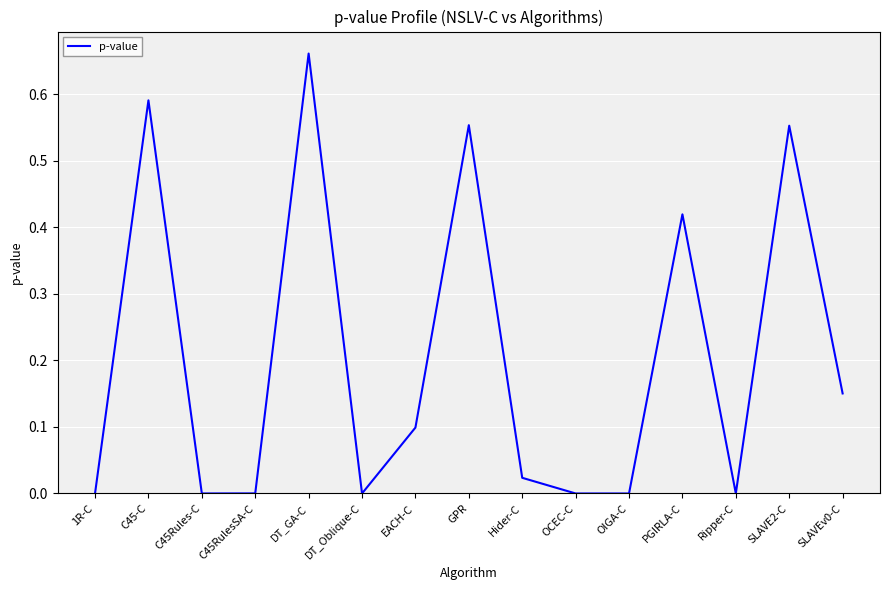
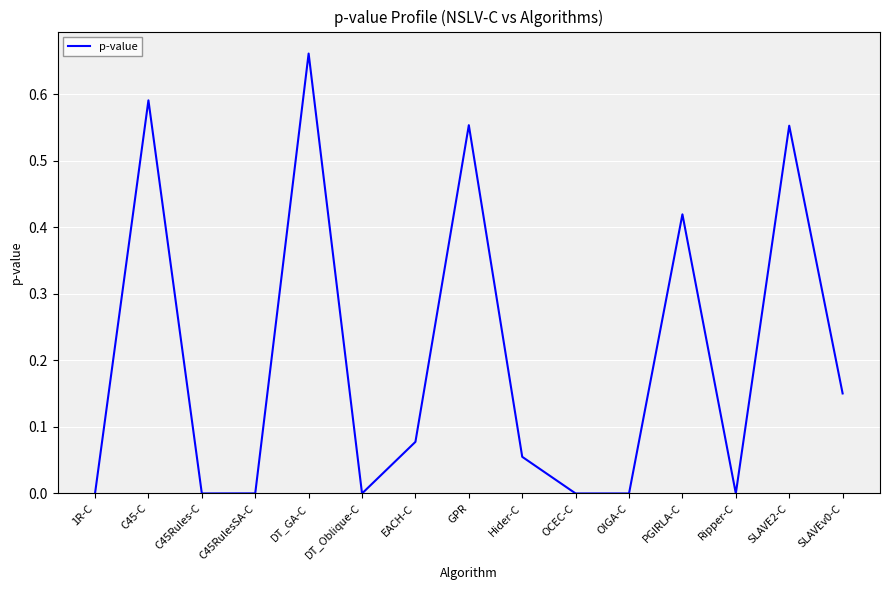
  {
    "1R-C": 0.00,
    "C45-C": 0.59,
    "C45Rules-C": 0.00,
    "C45RulesSA-C": 0.00,
    "DT_GA-C": 0.66,
    "DT_Oblique-C": 0.00,
-   "EACH-C": 0.10,
+   "EACH-C": 0.08,
    "GPR": 0.55,
-   "Hider-C": 0.02,
+   "Hider-C": 0.06,
    "OCEC-C": 0.00,
    "OIGA-C": 0.00,
    "PGIRLA-C": 0.42,
    "Ripper-C": 0.00,
    "SLAVE2-C": 0.55,
    "SLAVEv0-C": 0.15
  }
